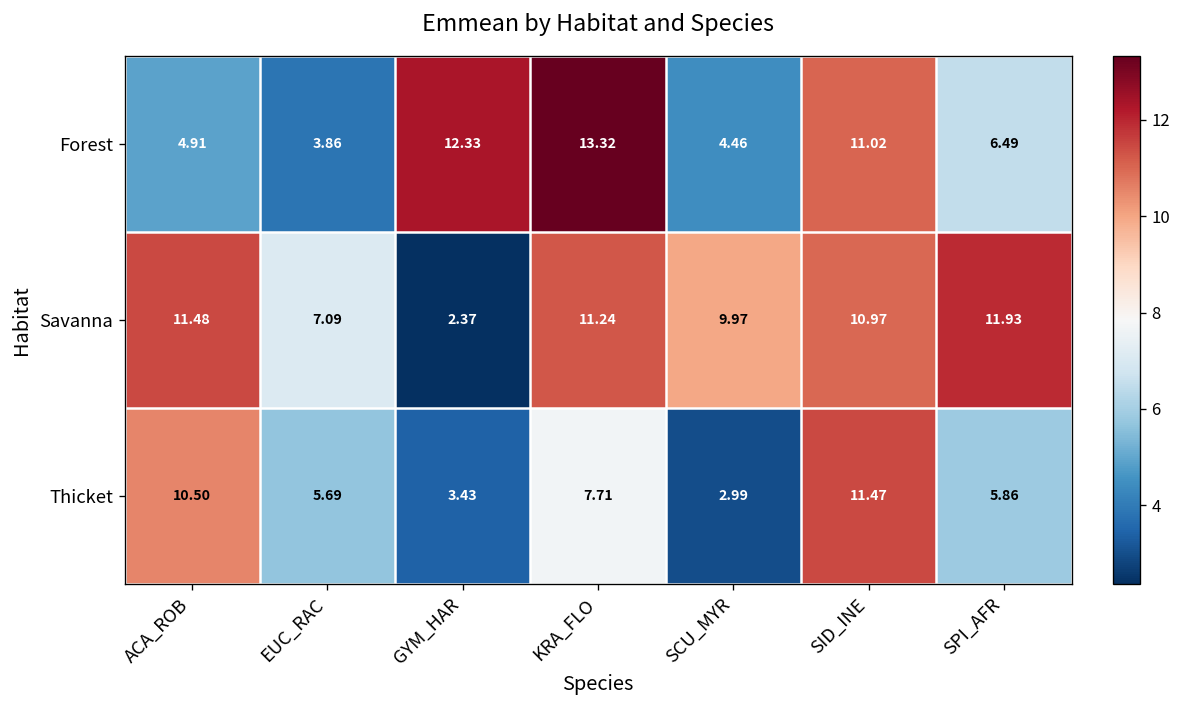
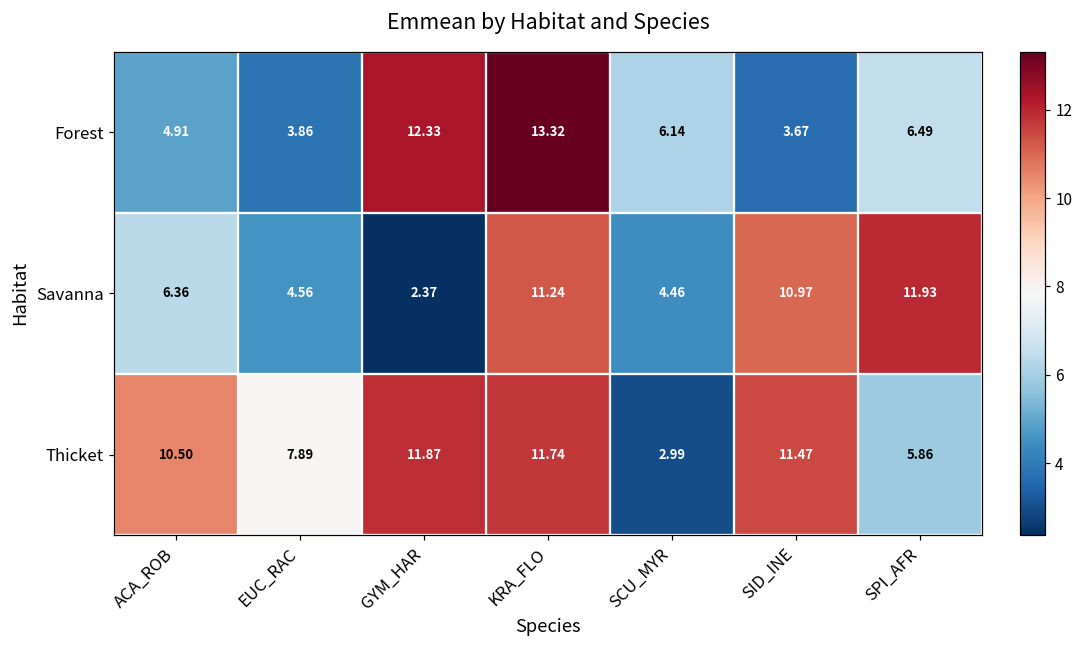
  {
    "Forest": {
      "ACA_ROB": 4.91,
      "EUC_RAC": 3.86,
      "GYM_HAR": 12.33,
      "KRA_FLO": 13.32,
-     "SCU_MYR": 4.46,
-     "SID_INE": 11.02,
+     "SCU_MYR": 6.14,
+     "SID_INE": 3.67,
      "SPI_AFR": 6.49
    },
    "Savanna": {
-     "ACA_ROB": 11.48,
-     "EUC_RAC": 7.09,
+     "ACA_ROB": 6.36,
+     "EUC_RAC": 4.56,
      "GYM_HAR": 2.37,
      "KRA_FLO": 11.24,
-     "SCU_MYR": 9.97,
+     "SCU_MYR": 4.46,
      "SID_INE": 10.97,
      "SPI_AFR": 11.93
    },
    "Thicket": {
      "ACA_ROB": 10.50,
-     "EUC_RAC": 5.69,
-     "GYM_HAR": 3.43,
-     "KRA_FLO": 7.71,
+     "EUC_RAC": 7.89,
+     "GYM_HAR": 11.87,
+     "KRA_FLO": 11.74,
      "SCU_MYR": 2.99,
      "SID_INE": 11.47,
      "SPI_AFR": 5.86
    }
  }
